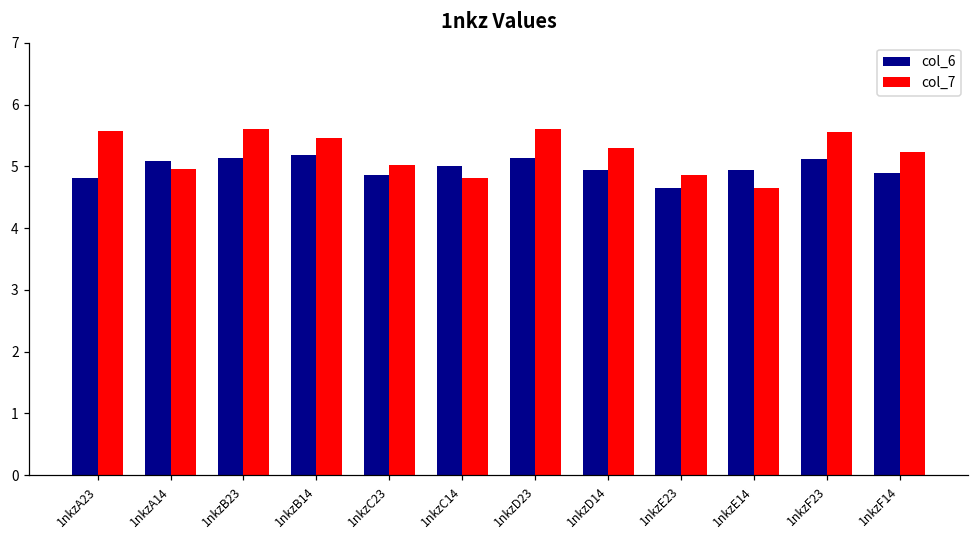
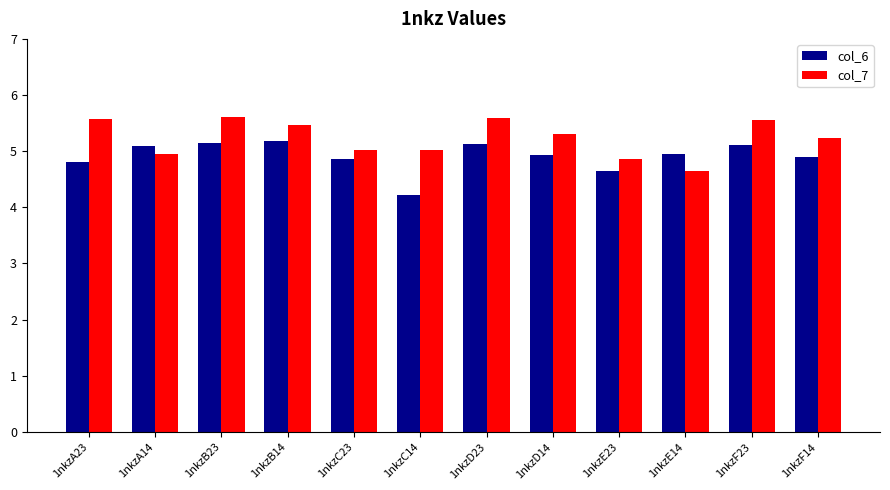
  {
    "col_6": {
      "1nkzA23": 4.8,
      "1nkzA14": 5.1,
      "1nkzB23": 5.1,
      "1nkzB14": 5.2,
      "1nkzC23": 4.9,
-     "1nkzC14": 5.0,
+     "1nkzC14": 4.2,
      "1nkzD23": 5.1,
      "1nkzD14": 4.9,
      "1nkzE23": 4.7,
      "1nkzE14": 4.9,
      "1nkzF23": 5.1,
      "1nkzF14": 4.9
    },
    "col_7": {
      "1nkzA23": 5.6,
      "1nkzA14": 5.0,
      "1nkzB23": 5.6,
      "1nkzB14": 5.5,
      "1nkzC23": 5.0,
-     "1nkzC14": 4.8,
+     "1nkzC14": 5.0,
      "1nkzD23": 5.6,
      "1nkzD14": 5.3,
      "1nkzE23": 4.9,
      "1nkzE14": 4.6,
      "1nkzF23": 5.6,
      "1nkzF14": 5.2
    }
  }
